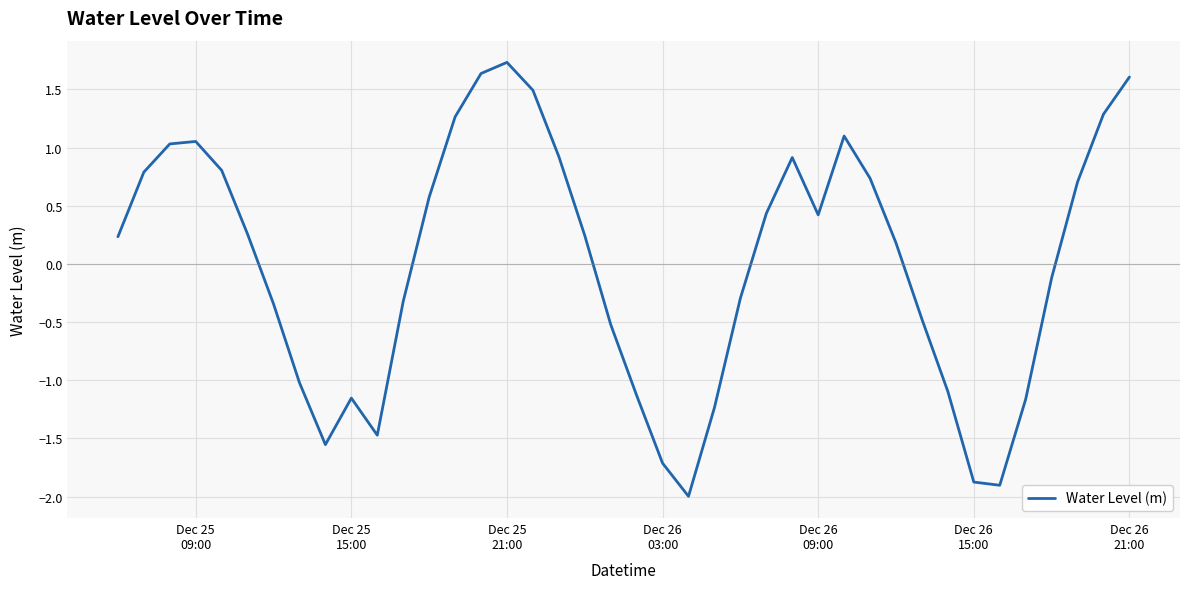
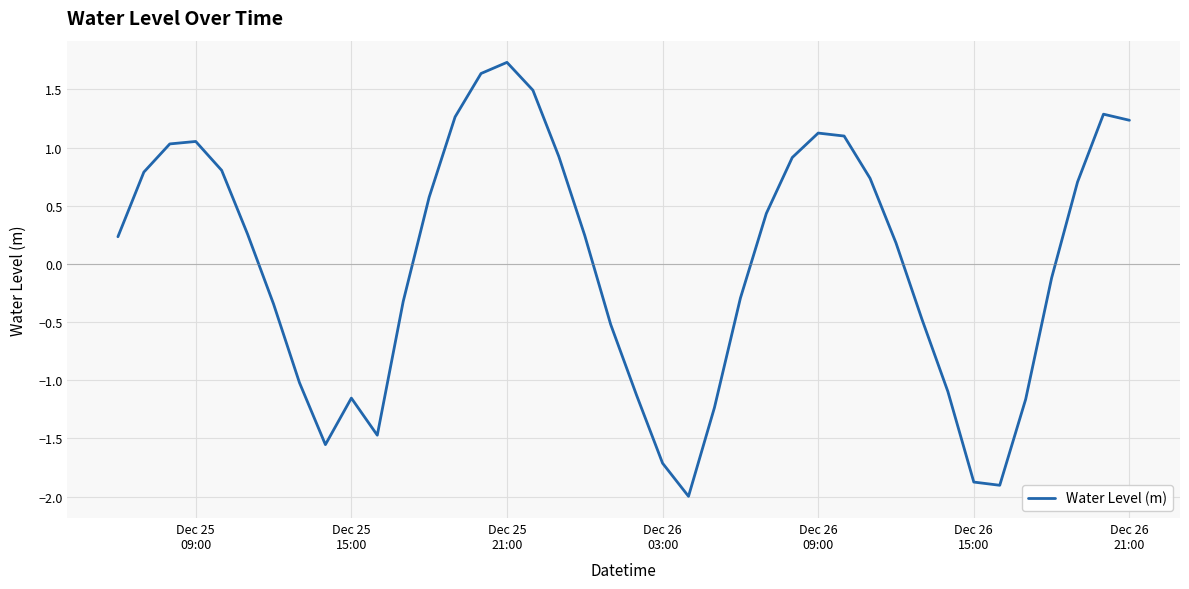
  {
    "Dec 25 09:00": 1.05,
    "Dec 25 15:00": -1.15,
    "Dec 25 21:00": 1.73,
    "Dec 26 03:00": -1.71,
-   "Dec 26 09:00": 0.42,
+   "Dec 26 09:00": 1.12,
    "Dec 26 15:00": -1.88,
-   "Dec 26 21:00": 1.61
+   "Dec 26 21:00": 1.23
  }
